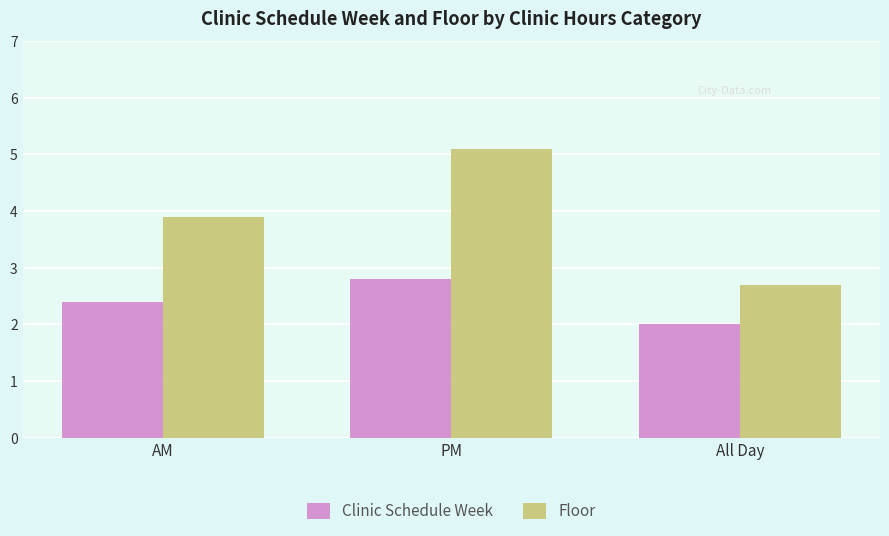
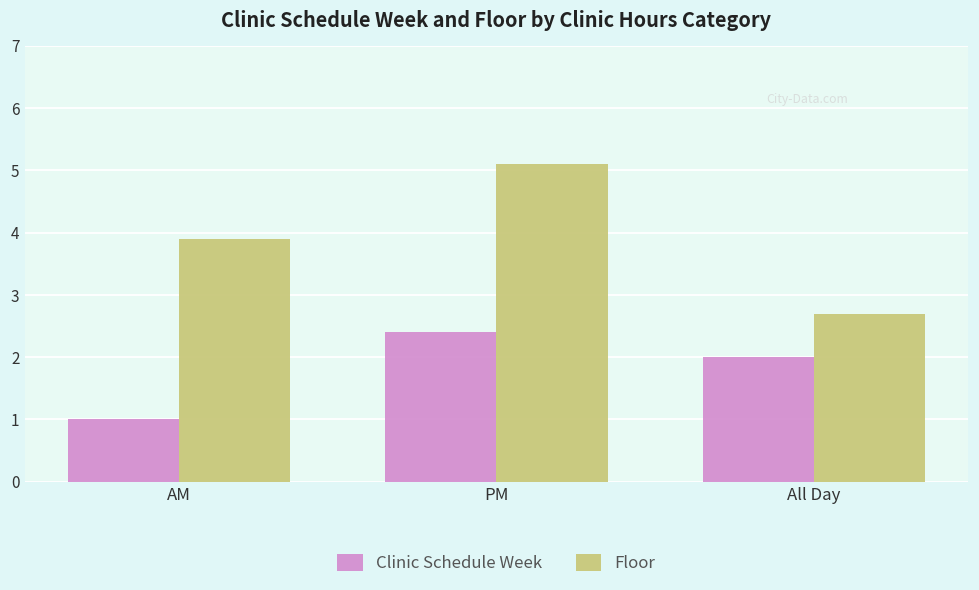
  {
    "Clinic Schedule Week": {
-     "AM": 2.4,
-     "PM": 2.8,
+     "AM": 1.0,
+     "PM": 2.4,
      "All Day": 2.0
    },
    "Floor": {
      "AM": 3.9,
      "PM": 5.1,
      "All Day": 2.7
    }
  }
